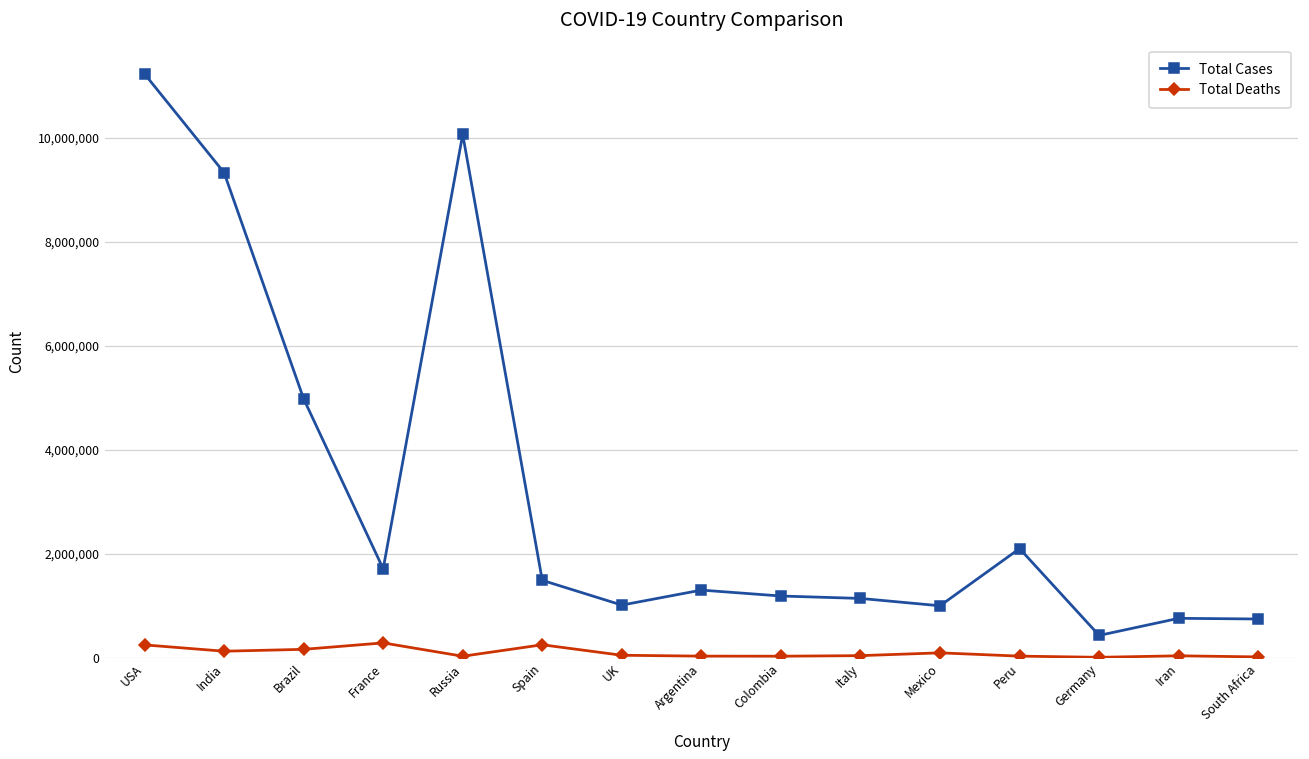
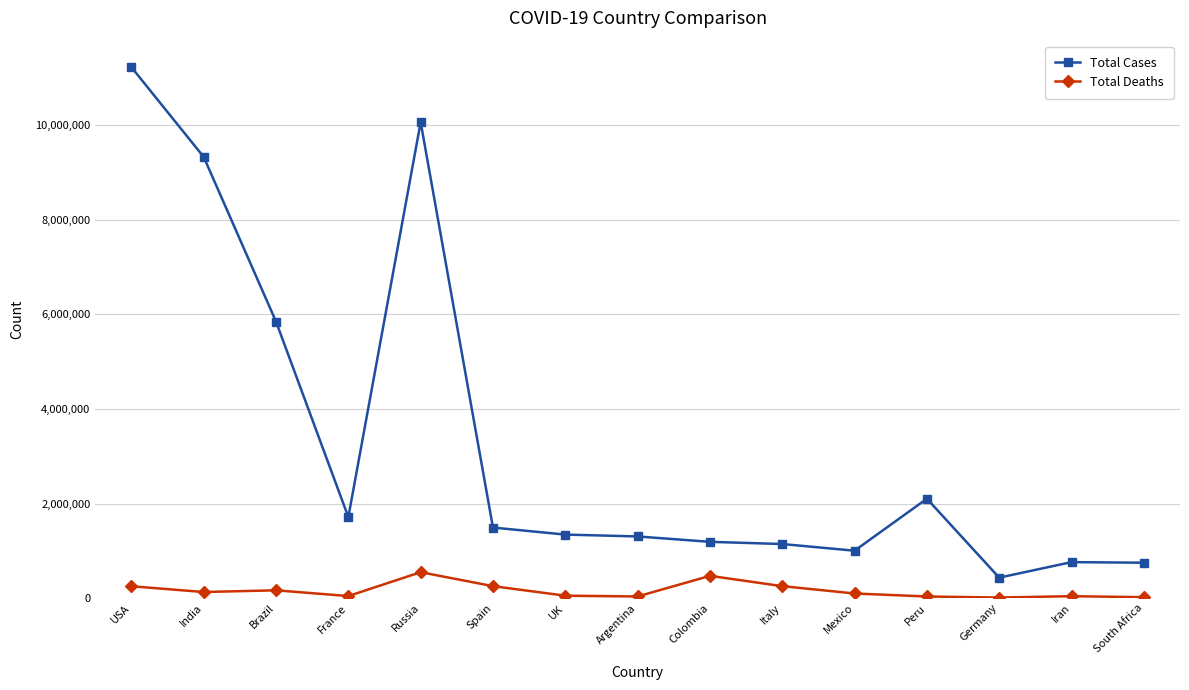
  {
    "Total Cases": {
      "USA": "11,200,000",
      "India": "9,300,000",
-     "Brazil": "5,000,000",
+     "Brazil": "5,800,000",
      "France": "1,700,000",
      "Russia": "10,100,000",
      "Spain": "1,500,000",
-     "UK": "1,000,000",
+     "UK": "1,300,000",
      "Argentina": "1,300,000",
      "Colombia": "1,200,000",
      "Italy": "1,100,000",
      "Mexico": "1,000,000",
      "Peru": "2,100,000",
      "Germany": "400,000",
      "Iran": "800,000",
      "South Africa": "700,000"
    },
    "Total Deaths": {
      "USA": "300,000",
      "India": "100,000",
      "Brazil": "200,000",
-     "France": "300,000",
-     "Russia": "0",
+     "France": "0",
+     "Russia": "500,000",
      "Spain": "300,000",
      "UK": "100,000",
      "Argentina": "0",
-     "Colombia": "0",
-     "Italy": "0",
+     "Colombia": "500,000",
+     "Italy": "300,000",
      "Mexico": "100,000",
      "Peru": "0",
      "Germany": "0",
      "Iran": "0",
      "South Africa": "0"
    }
  }
